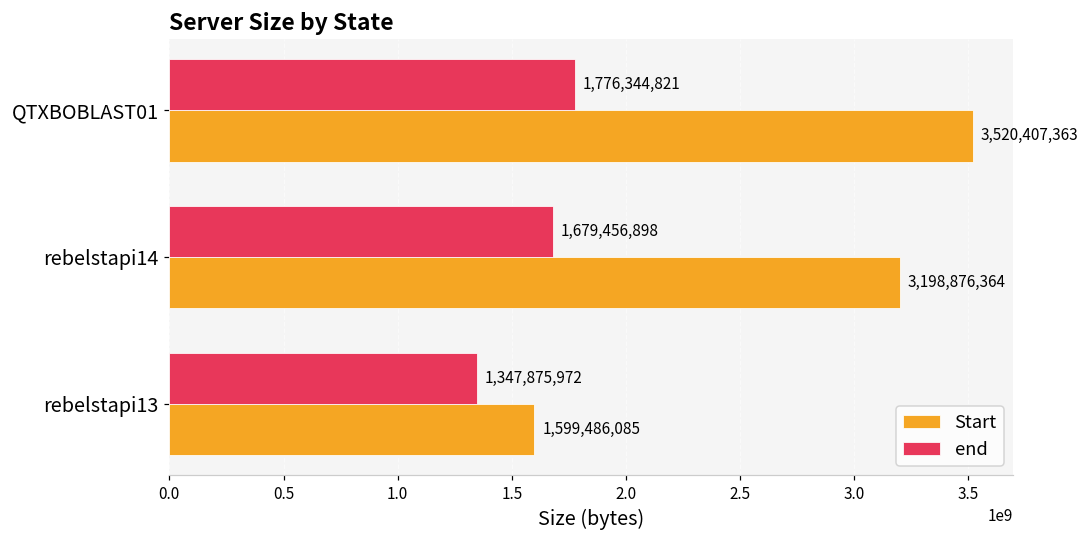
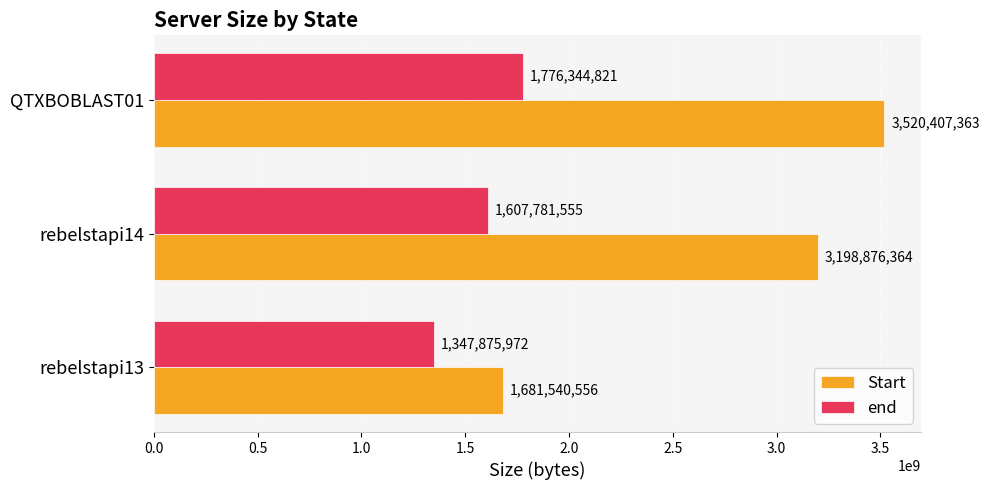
  {
    "Start": {
      "QTXBOBLAST01": "3,520,407,363",
      "rebelstapi14": "3,198,876,364",
-     "rebelstapi13": "1,599,486,085"
+     "rebelstapi13": "1,681,540,556"
    },
    "end": {
      "QTXBOBLAST01": "1,776,344,821",
-     "rebelstapi14": "1,679,456,898",
+     "rebelstapi14": "1,607,781,555",
      "rebelstapi13": "1,347,875,972"
    }
  }
